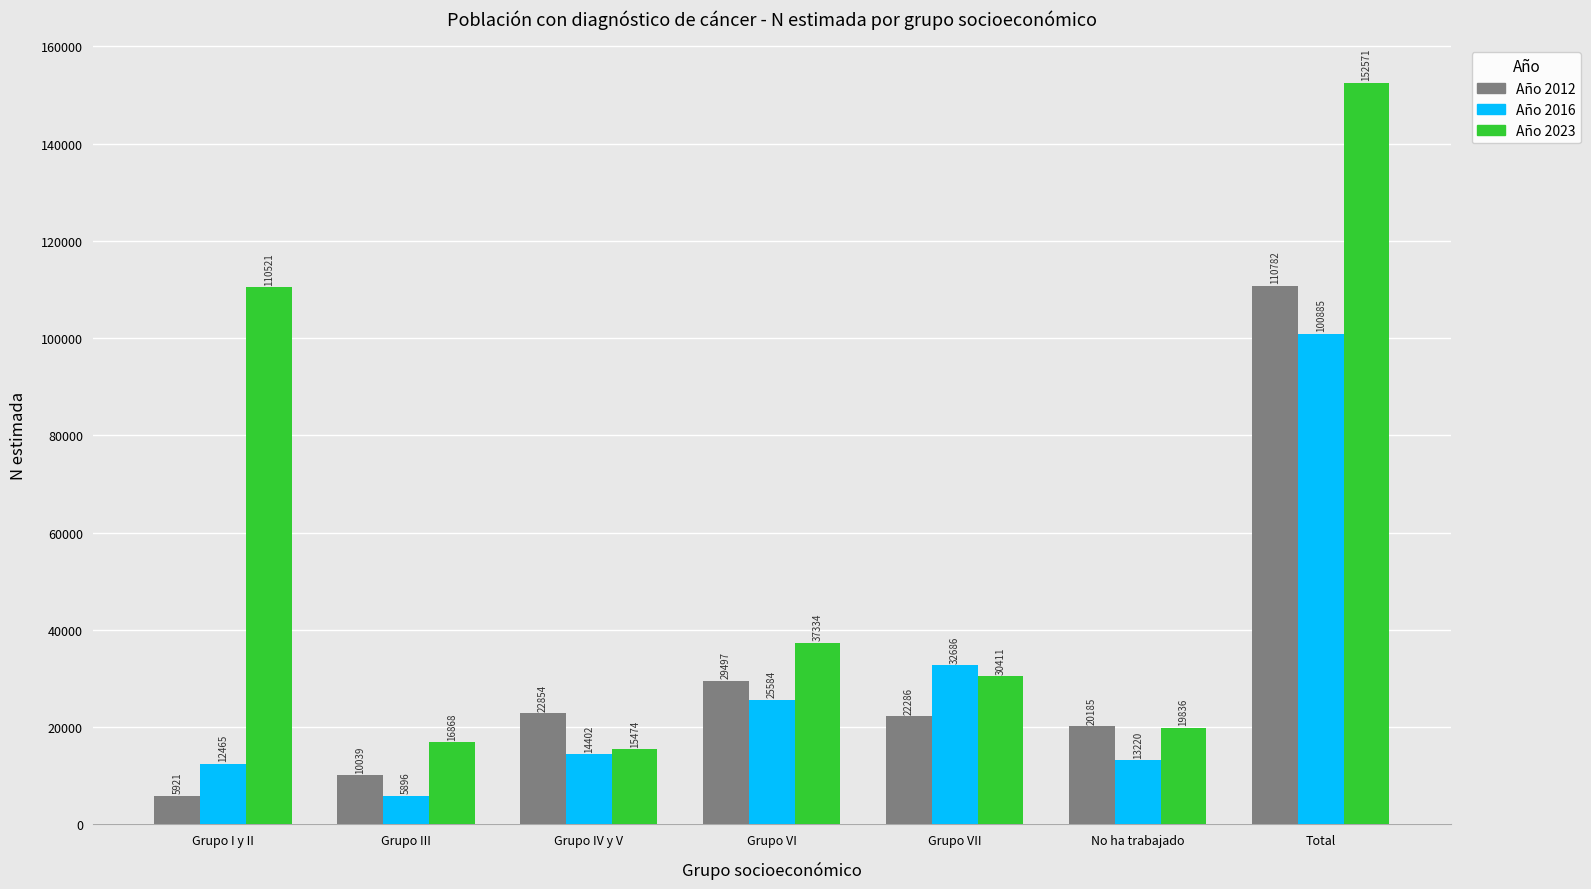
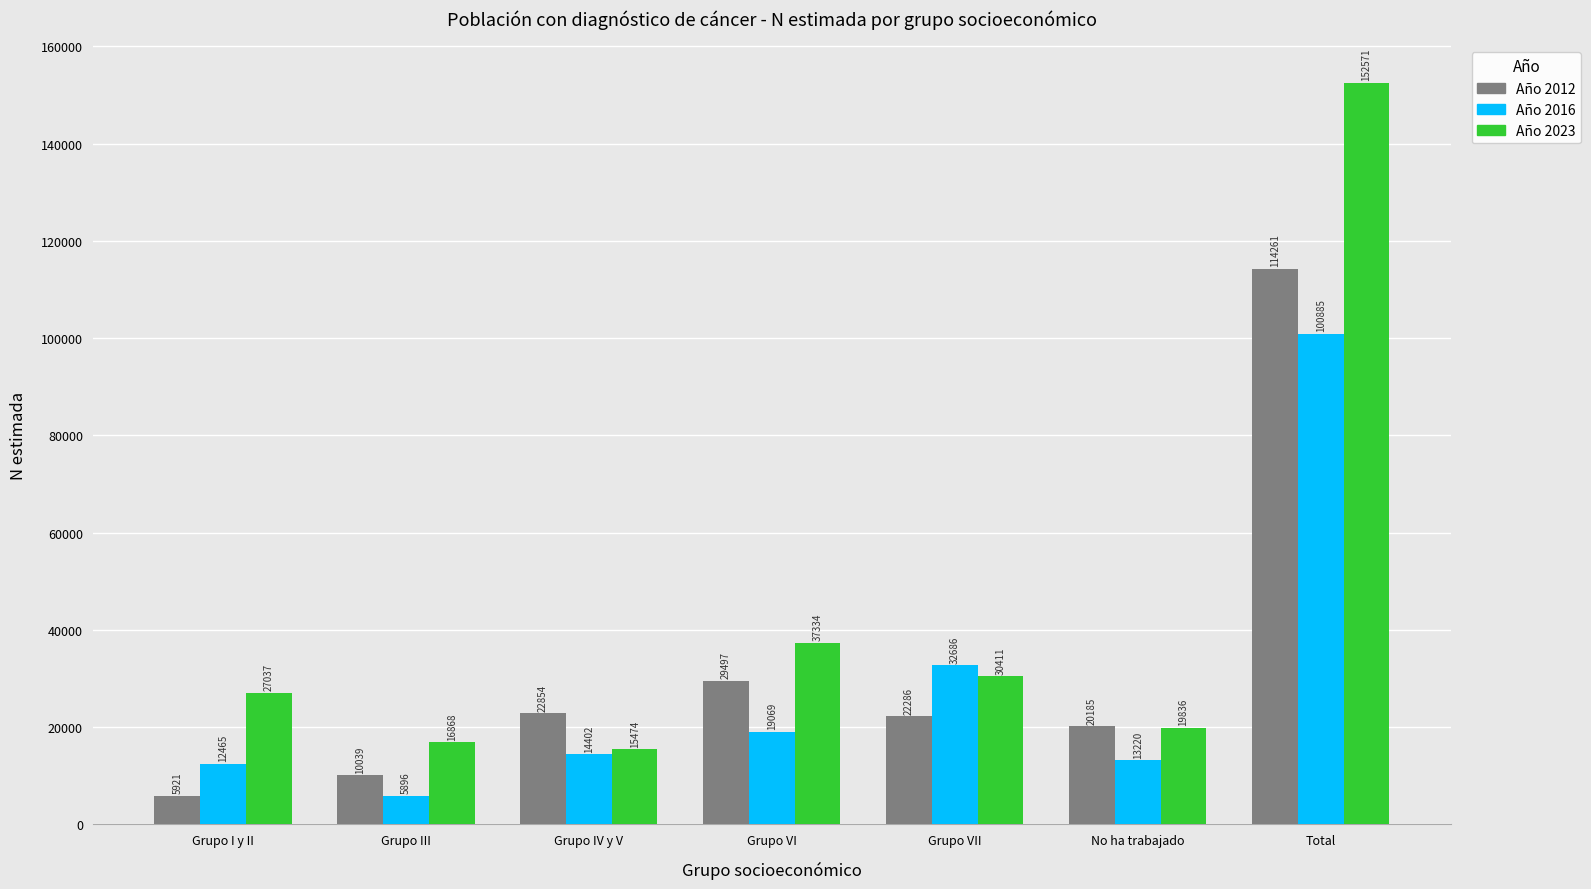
  {
    "Año 2012": {
      "Grupo I y II": 5921,
      "Grupo III": 10039,
      "Grupo IV y V": 22854,
      "Grupo VI": 29497,
      "Grupo VII": 22286,
      "No ha trabajado": 20185,
-     "Total": 110782
+     "Total": 114261
    },
    "Año 2016": {
      "Grupo I y II": 12465,
      "Grupo III": 5896,
      "Grupo IV y V": 14402,
-     "Grupo VI": 25584,
+     "Grupo VI": 19069,
      "Grupo VII": 32686,
      "No ha trabajado": 13220,
      "Total": 100885
    },
    "Año 2023": {
-     "Grupo I y II": 110521,
+     "Grupo I y II": 27037,
      "Grupo III": 16868,
      "Grupo IV y V": 15474,
      "Grupo VI": 37334,
      "Grupo VII": 30411,
      "No ha trabajado": 19836,
      "Total": 152571
    }
  }
